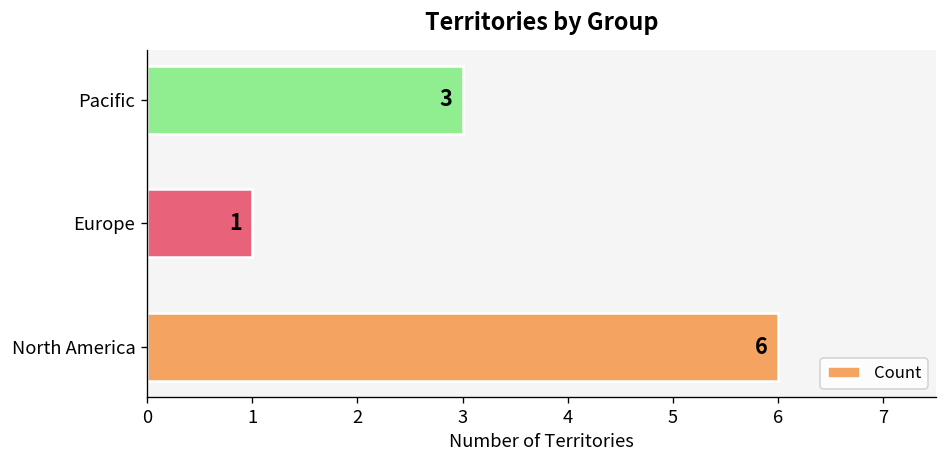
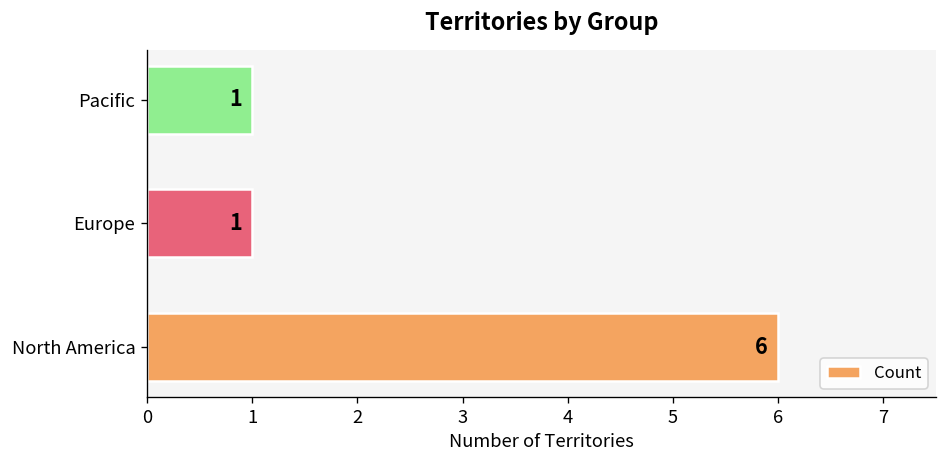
  {
-   "Pacific": 3,
+   "Pacific": 1,
    "Europe": 1,
    "North America": 6
  }
